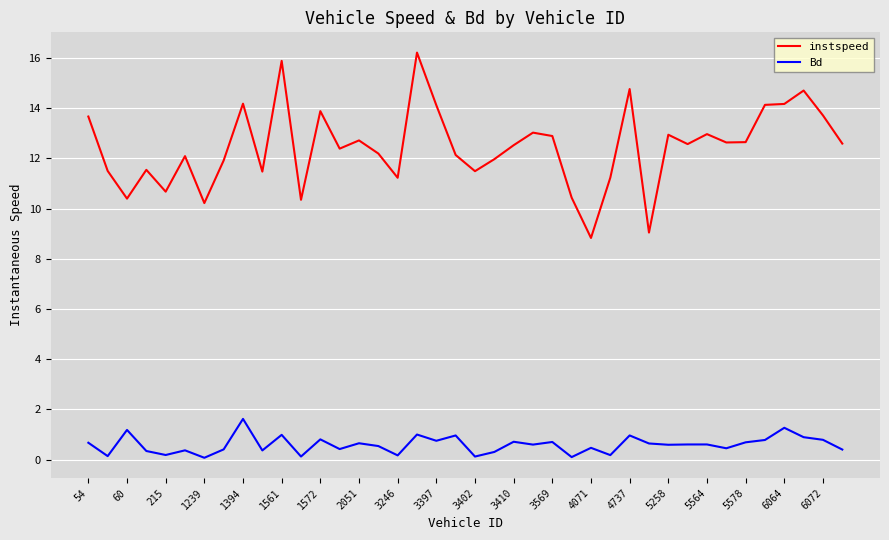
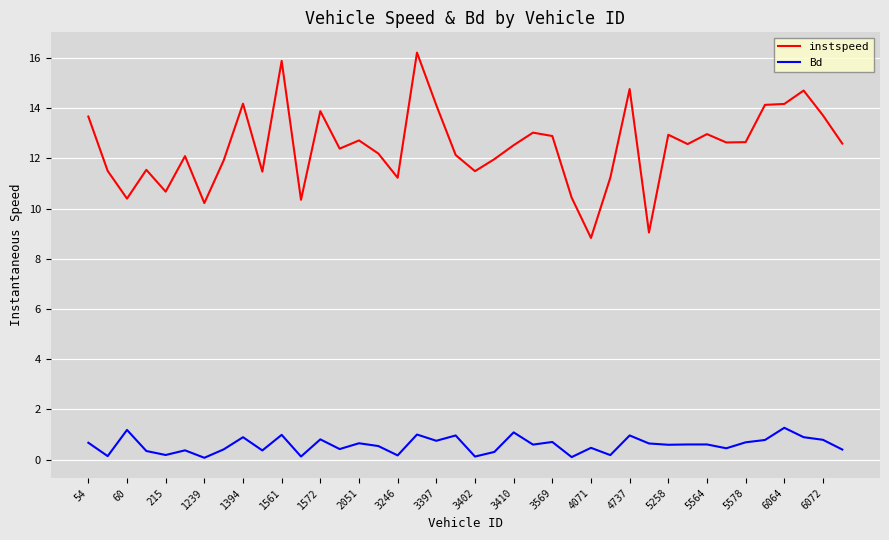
  {
    "instspeed": {
      "54": 13.7,
      "60": 10.4,
      "215": 10.7,
      "1239": 10.2,
      "1394": 14.2,
      "1561": 15.9,
      "1572": 13.9,
      "2051": 12.7,
      "3246": 11.2,
      "3397": 14.1,
      "3402": 11.5,
      "3410": 12.5,
      "3569": 12.9,
      "4071": 8.8,
      "4737": 14.8,
      "5258": 12.9,
      "5564": 13.0,
      "5578": 12.6,
      "6064": 14.2,
      "6072": 13.7
    },
    "Bd": {
      "54": 0.7,
      "60": 1.2,
      "215": 0.2,
      "1239": 0.1,
-     "1394": 1.6,
+     "1394": 0.9,
      "1561": 1.0,
      "1572": 0.8,
      "2051": 0.6,
      "3246": 0.2,
      "3397": 0.7,
      "3402": 0.1,
-     "3410": 0.7,
+     "3410": 1.1,
      "3569": 0.7,
      "4071": 0.5,
      "4737": 1.0,
      "5258": 0.6,
      "5564": 0.6,
      "5578": 0.7,
      "6064": 1.3,
      "6072": 0.8
    }
  }
